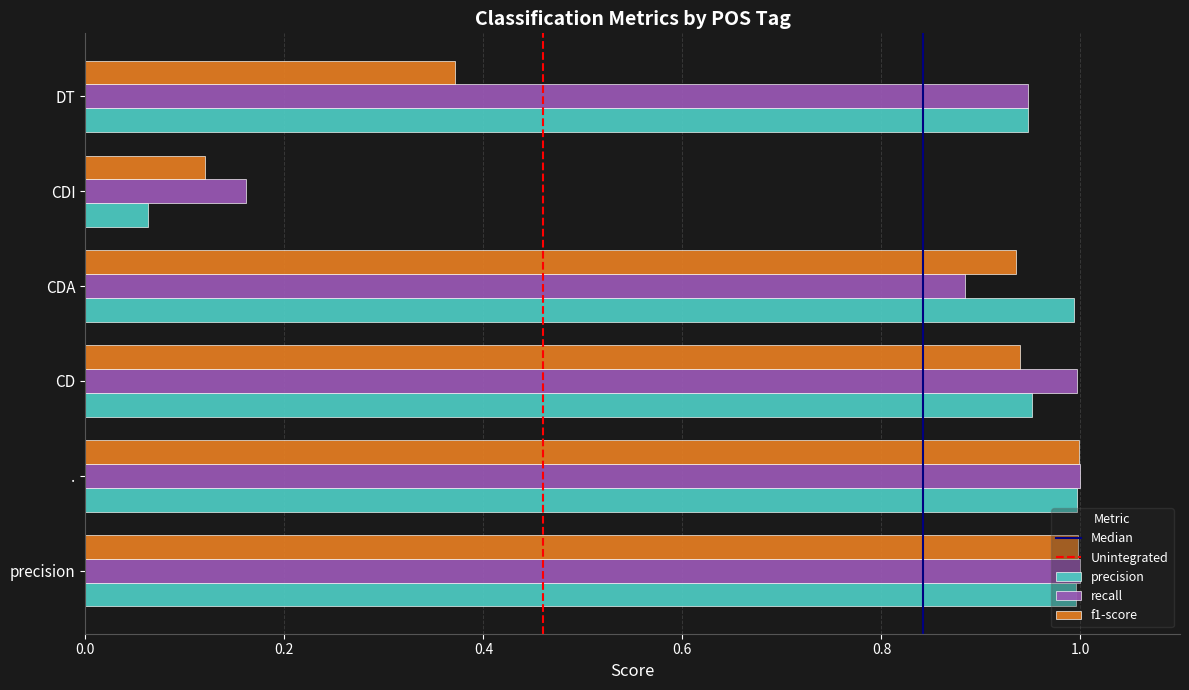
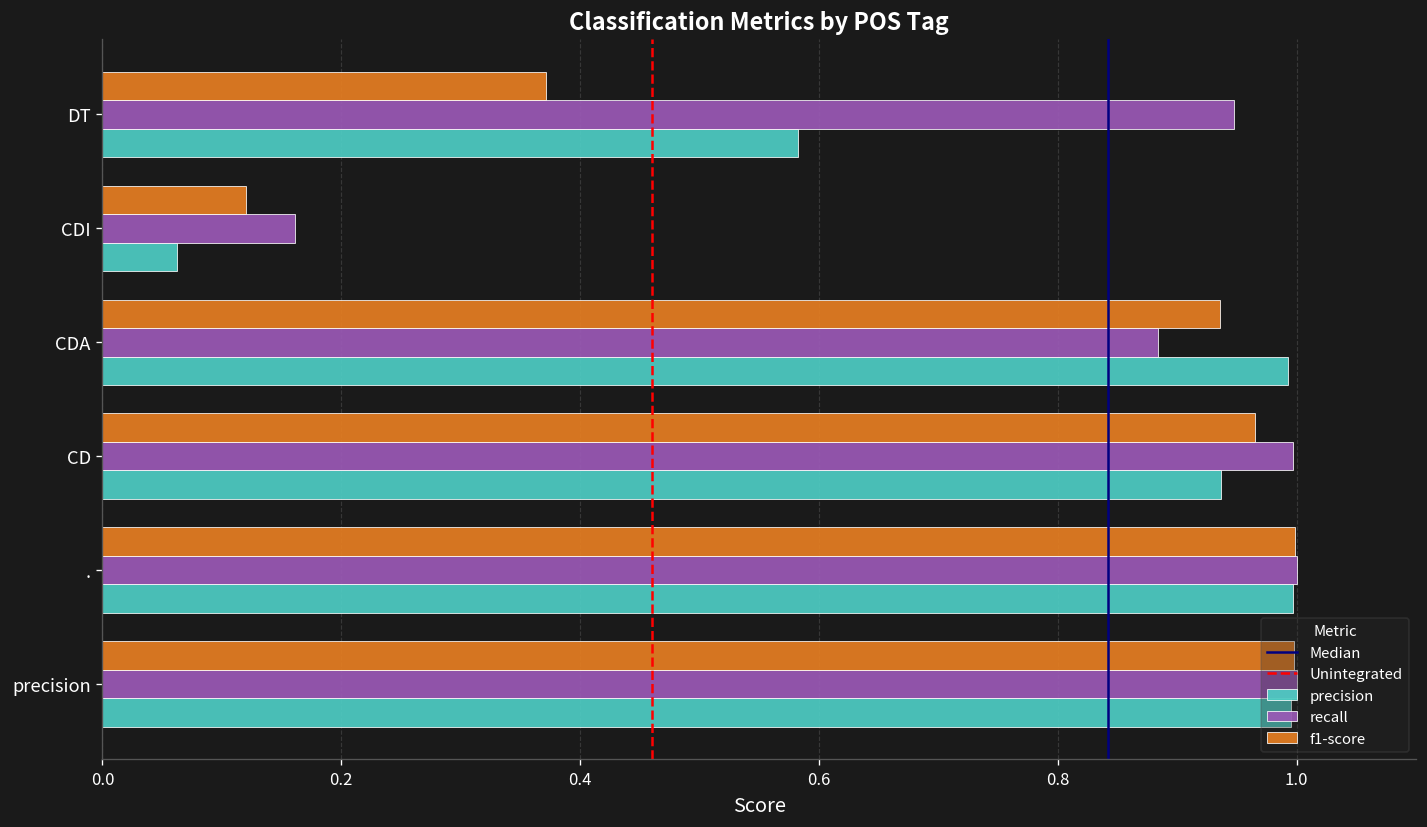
  {
    "precision": {
-     "DT": 0.95,
+     "DT": 0.58,
      "CDI": 0.06,
      "CDA": 0.99,
-     "CD": 0.95,
+     "CD": 0.94,
      ".": 1.00
    },
    "recall": {
      "DT": 0.95,
      "CDI": 0.16,
      "CDA": 0.88,
      "CD": 1.00,
      ".": 1.00
    },
    "f1-score": {
      "DT": 0.37,
      "CDI": 0.12,
      "CDA": 0.94,
-     "CD": 0.94,
+     "CD": 0.97,
      ".": 1.00
    }
  }
